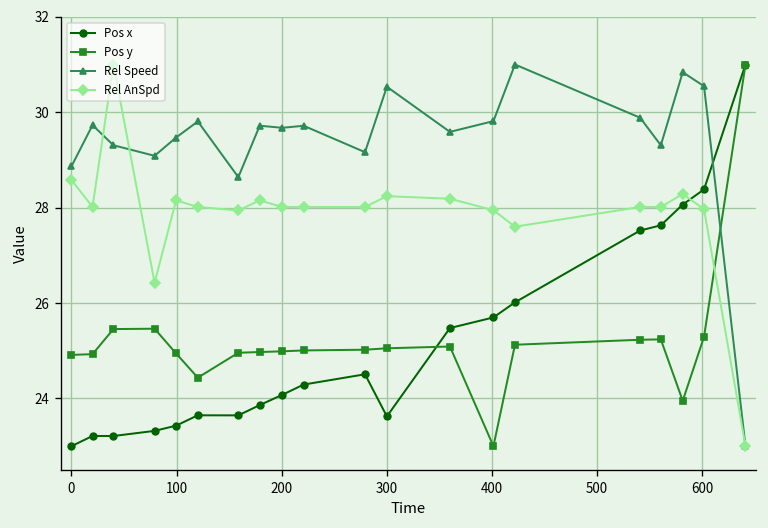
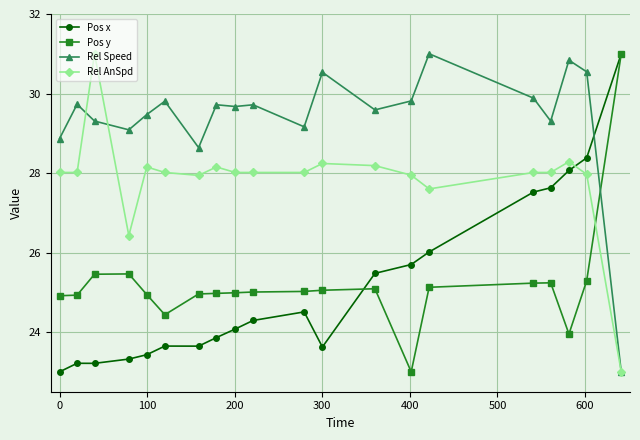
  {
    "Pos x": {
      "0": 23.0,
      "300": 23.6
    },
    "Rel AnSpd": {
-     "0": 28.6,
+     "0": 28.0,
      "300": 28.2
    }
  }
